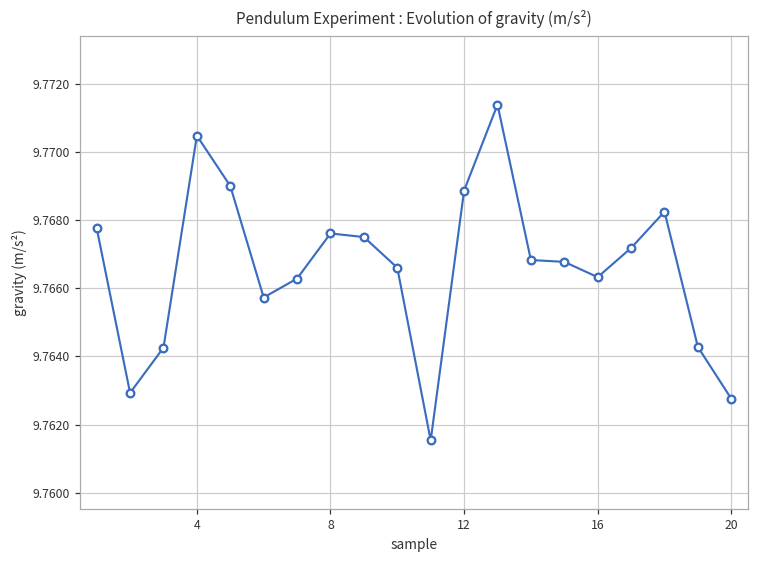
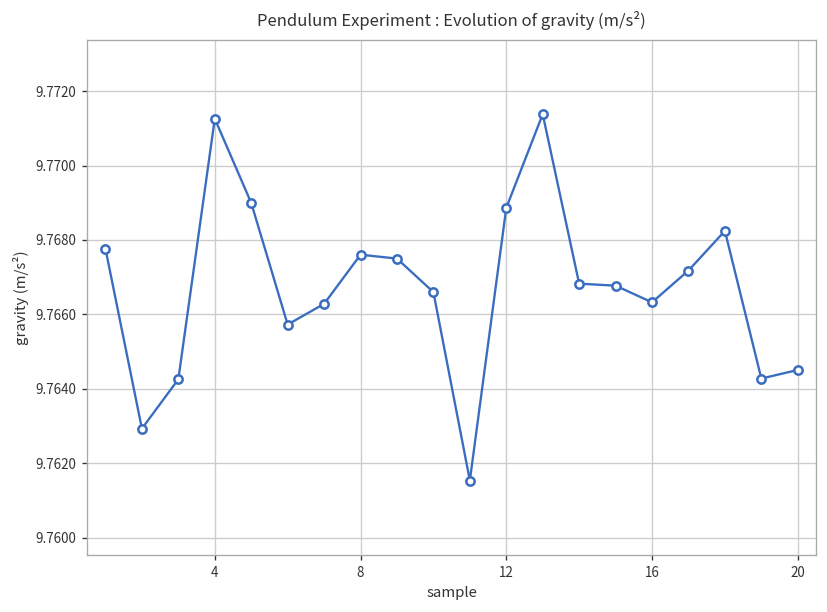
  {
-   "4": 9.7705,
+   "4": 9.7713,
    "8": 9.7676,
    "12": 9.7689,
    "16": 9.7663,
-   "20": 9.7628
+   "20": 9.7645
  }
